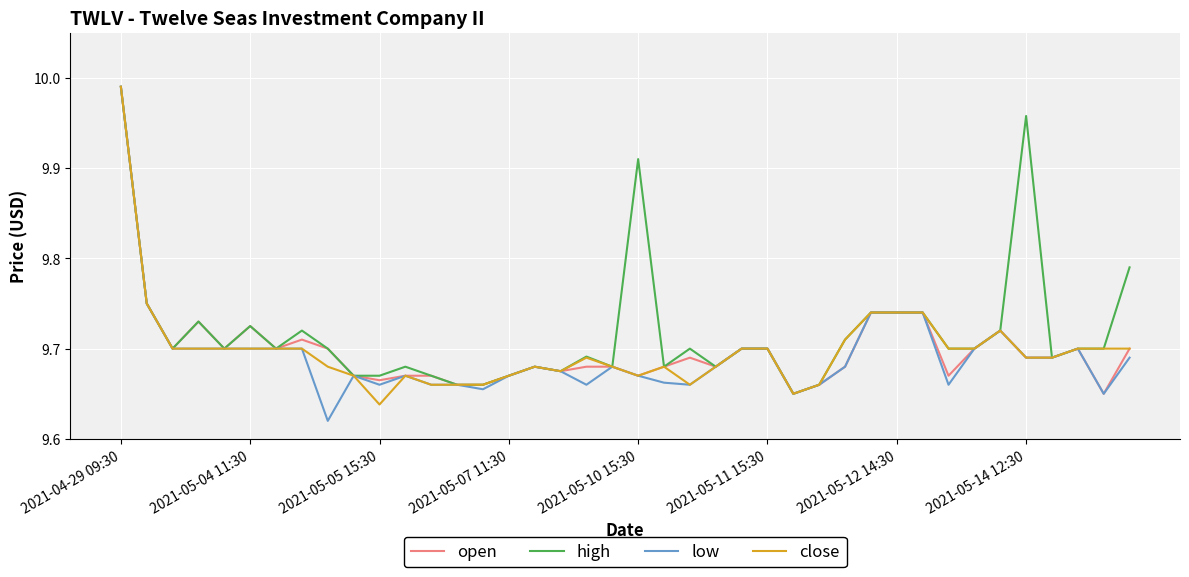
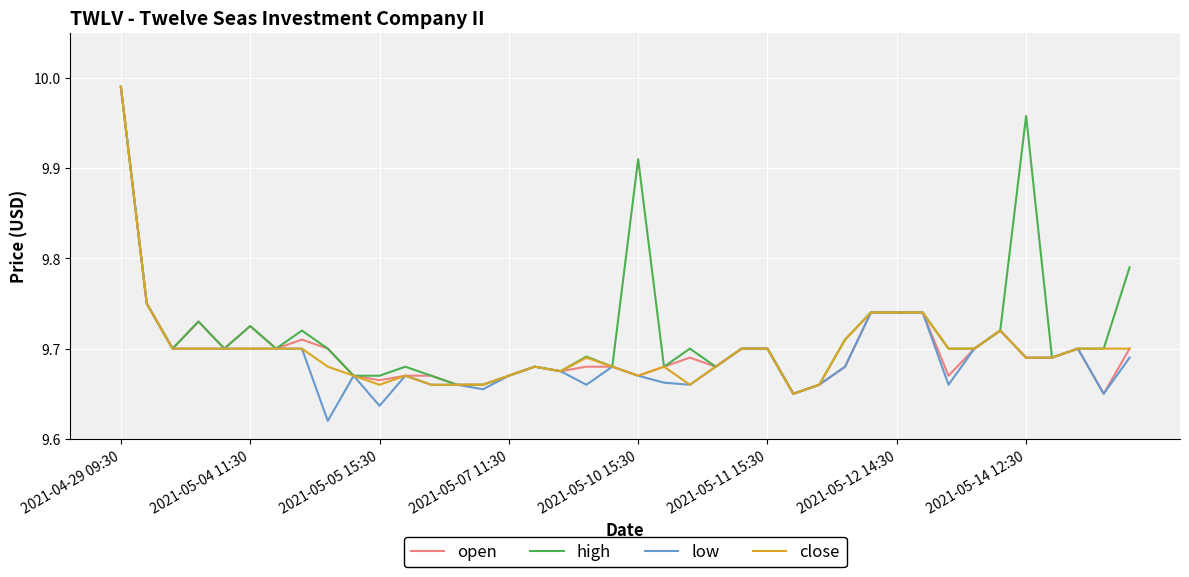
  {
    "open": {
      "2021-05-05 15:30": 9.66
    },
    "high": {
      "2021-05-05 15:30": 9.67,
      "2021-05-10 15:30": 9.91,
      "2021-05-14 12:30": 9.96
    },
    "low": {
-     "2021-05-05 15:30": 9.66
+     "2021-05-05 15:30": 9.64
    },
    "close": {
-     "2021-05-05 15:30": 9.64
+     "2021-05-05 15:30": 9.66
    }
  }
